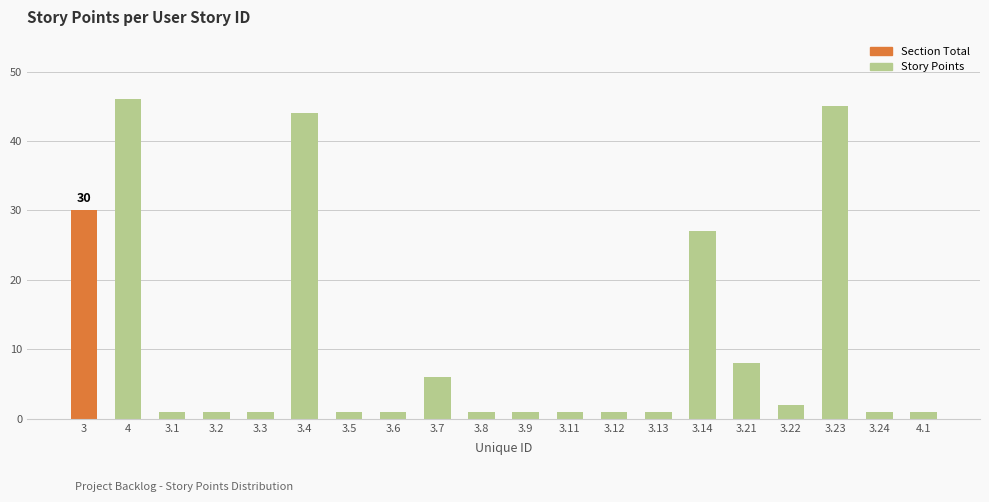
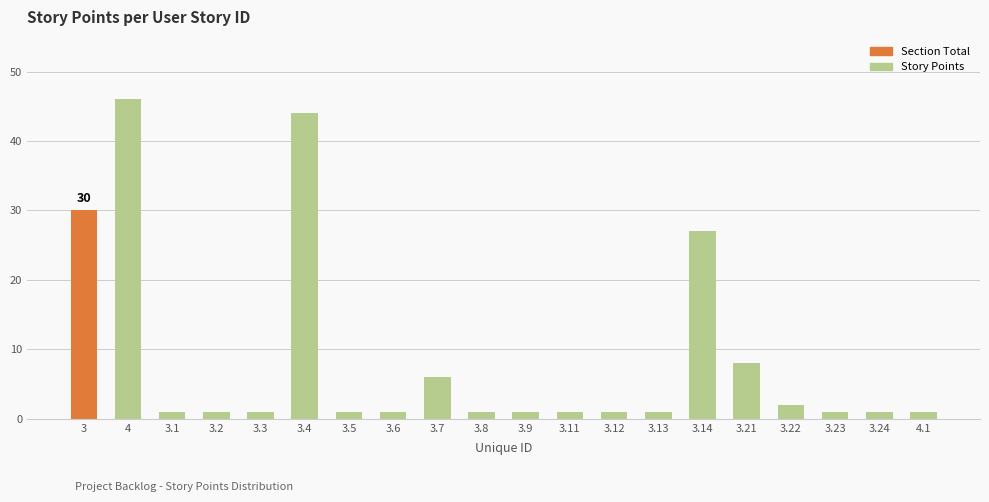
  {
    "4": 46,
    "3.1": 1,
    "3.2": 1,
    "3.3": 1,
    "3.4": 44,
    "3.5": 1,
    "3.6": 1,
    "3.7": 6,
    "3.8": 1,
    "3.9": 1,
    "3.11": 1,
    "3.12": 1,
    "3.13": 1,
    "3.14": 27,
    "3.21": 8,
    "3.22": 2,
-   "3.23": 45,
+   "3.23": 1,
    "3.24": 1,
    "4.1": 1
  }
